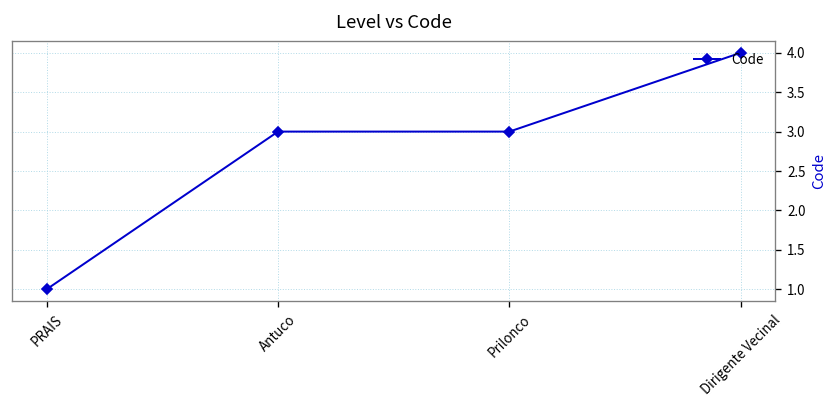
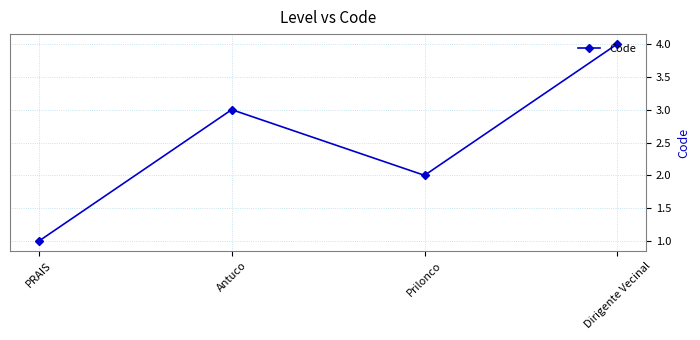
  {
    "PRAIS": 1,
    "Antuco": 3,
-   "Prilonco": 3,
+   "Prilonco": 2,
    "Dirigente Vecinal": 4
  }
